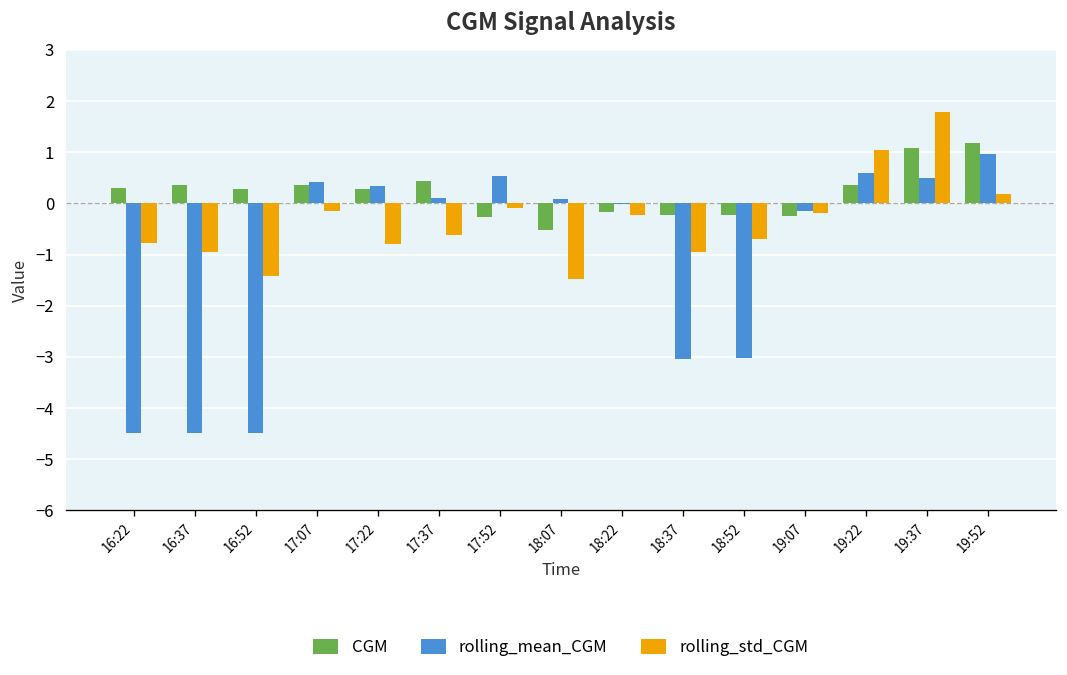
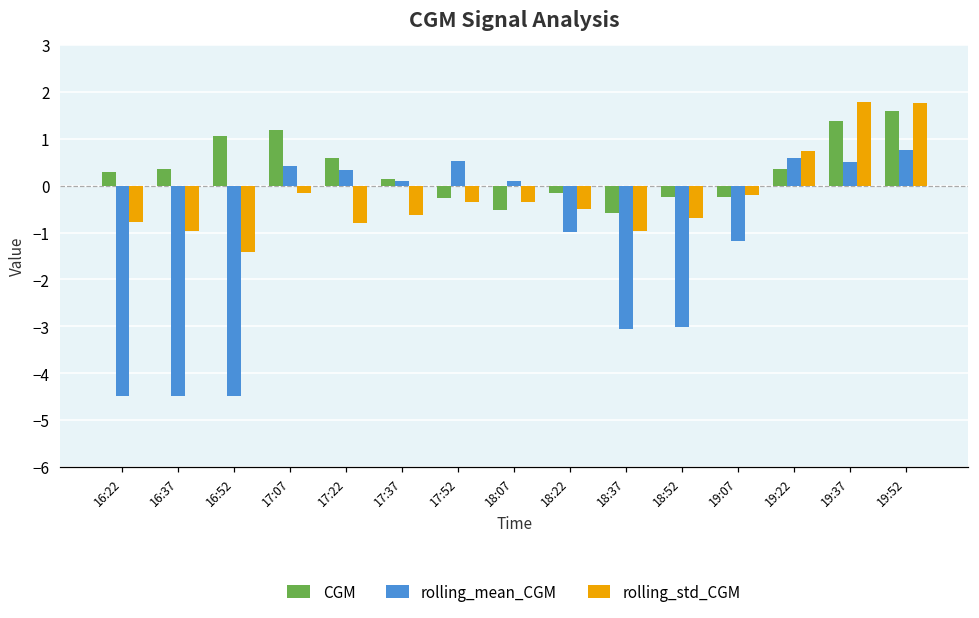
  {
    "CGM": {
      "16:22": 0.3,
      "16:37": 0.4,
-     "16:52": 0.3,
-     "17:07": 0.4,
-     "17:22": 0.3,
-     "17:37": 0.4,
+     "16:52": 1.1,
+     "17:07": 1.2,
+     "17:22": 0.6,
+     "17:37": 0.1,
      "17:52": -0.3,
      "18:07": -0.5,
      "18:22": -0.2,
-     "18:37": -0.2,
+     "18:37": -0.6,
      "18:52": -0.2,
      "19:07": -0.3,
      "19:22": 0.4,
-     "19:37": 1.1,
-     "19:52": 1.2
+     "19:37": 1.4,
+     "19:52": 1.6
    },
    "rolling_mean_CGM": {
      "16:22": -4.5,
      "16:37": -4.5,
      "16:52": -4.5,
      "17:07": 0.4,
      "17:22": 0.3,
      "17:37": 0.1,
      "17:52": 0.5,
      "18:07": 0.1,
-     "18:22": 0.0,
+     "18:22": -1.0,
      "18:37": -3.1,
      "18:52": -3.0,
-     "19:07": -0.2,
+     "19:07": -1.2,
      "19:22": 0.6,
      "19:37": 0.5,
-     "19:52": 1.0
+     "19:52": 0.8
    },
    "rolling_std_CGM": {
      "16:22": -0.8,
      "16:37": -1.0,
      "16:52": -1.4,
      "17:07": -0.2,
      "17:22": -0.8,
      "17:37": -0.6,
-     "17:52": -0.1,
-     "18:07": -1.5,
-     "18:22": -0.2,
+     "17:52": -0.4,
+     "18:07": -0.4,
+     "18:22": -0.5,
      "18:37": -1.0,
      "18:52": -0.7,
      "19:07": -0.2,
-     "19:22": 1.0,
+     "19:22": 0.7,
      "19:37": 1.8,
-     "19:52": 0.2
+     "19:52": 1.8
    }
  }
